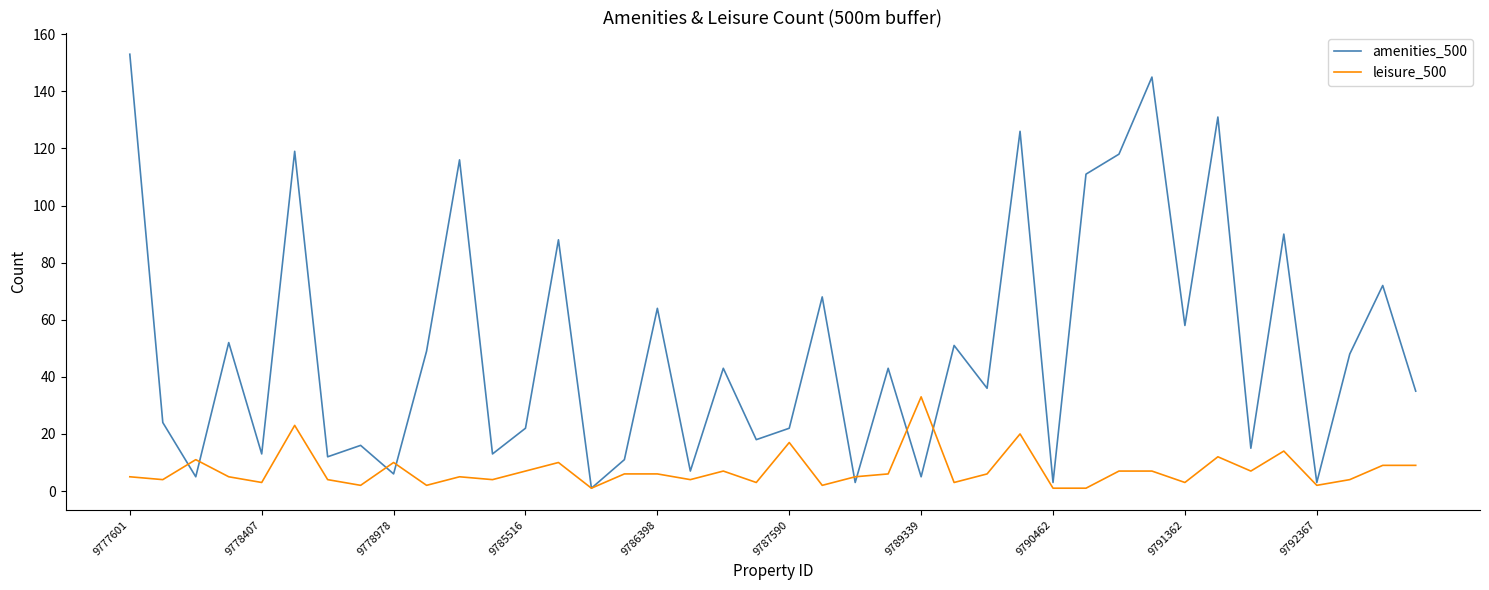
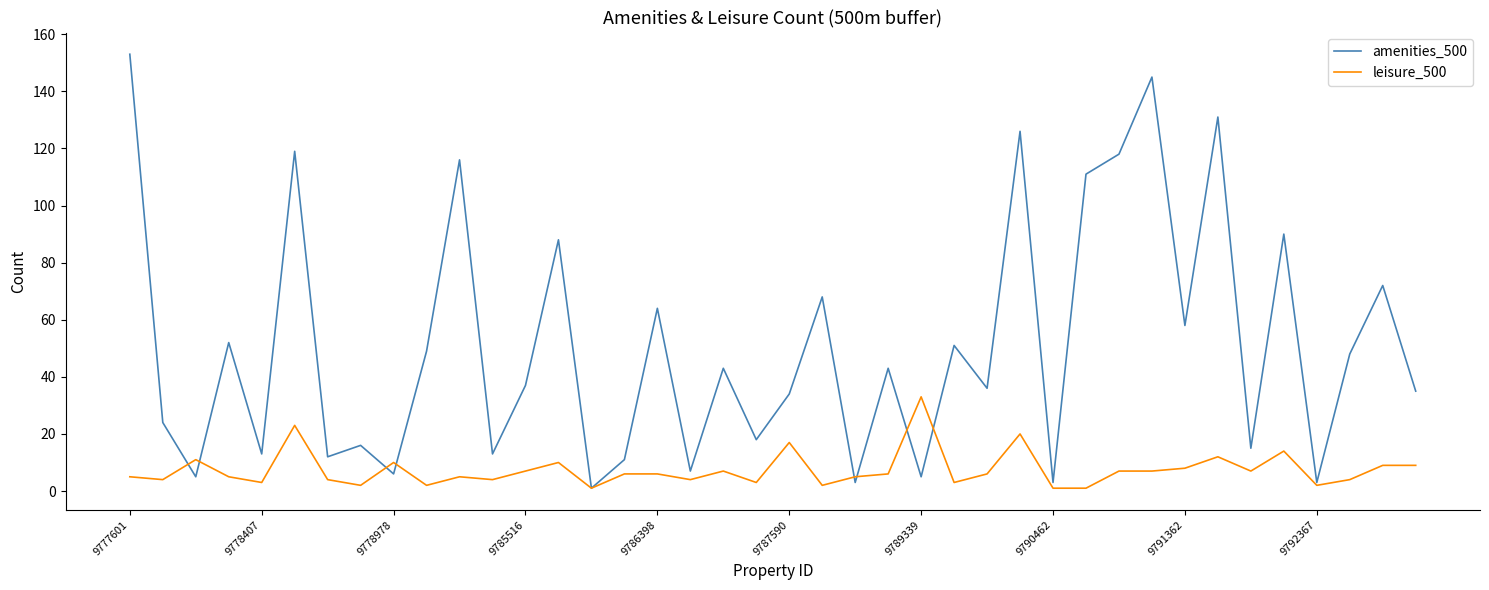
  {
    "amenities_500": {
      "9777601": 153,
      "9778407": 13,
      "9778978": 6,
-     "9785516": 22,
+     "9785516": 37,
      "9786398": 64,
-     "9787590": 22,
+     "9787590": 34,
      "9789339": 5,
      "9790462": 3,
      "9791362": 58,
      "9792367": 3
    },
    "leisure_500": {
      "9777601": 5,
      "9778407": 3,
      "9778978": 10,
      "9785516": 7,
      "9786398": 6,
      "9787590": 17,
      "9789339": 33,
      "9790462": 1,
-     "9791362": 3,
+     "9791362": 8,
      "9792367": 2
    }
  }
